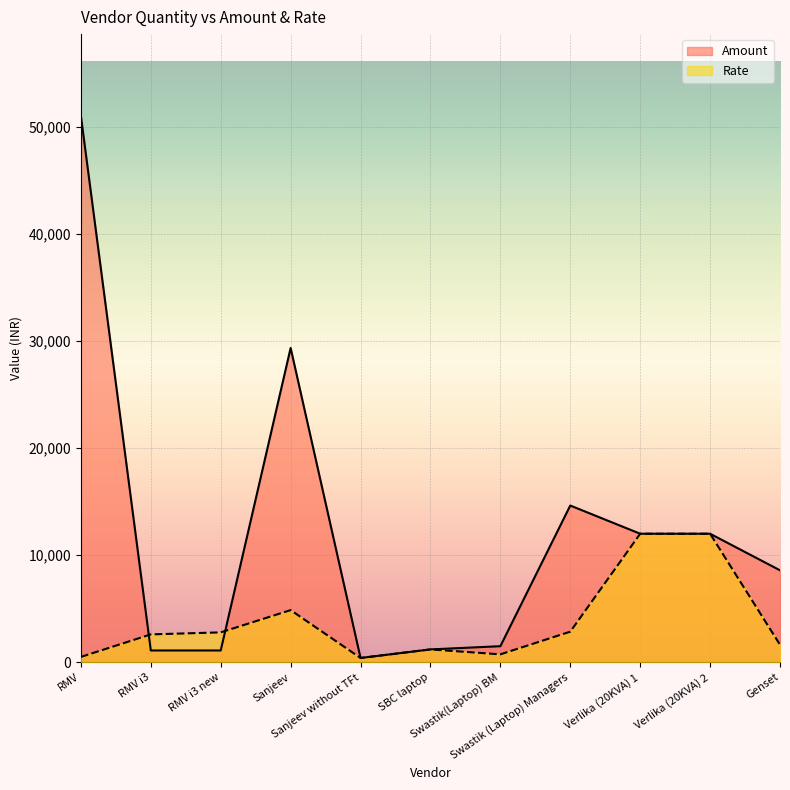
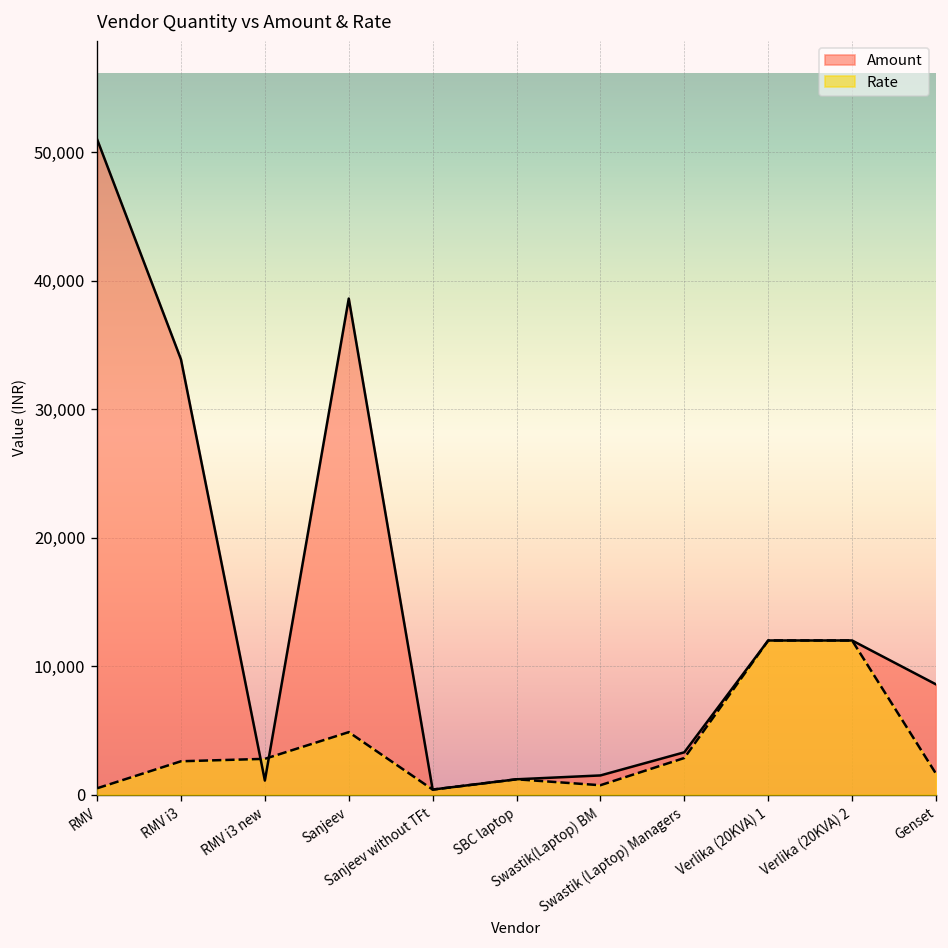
  {
    "Amount": {
      "RMV": "51,000",
-     "RMV i3": "1,100",
+     "RMV i3": "33,900",
      "RMV i3 new": "1,100",
-     "Sanjeev": "29,300",
+     "Sanjeev": "38,600",
      "Swastik(Laptop) BM": "1,500",
-     "Swastik (Laptop) Managers": "14,600",
+     "Swastik (Laptop) Managers": "3,300",
      "Genset": "8,600"
    },
    "Rate": {
      "RMV": "500",
      "RMV i3": "2,600",
      "RMV i3 new": "2,800",
      "Sanjeev": "4,900",
      "Swastik(Laptop) BM": "700",
      "Swastik (Laptop) Managers": "2,900",
      "Genset": "1,600"
    }
  }
